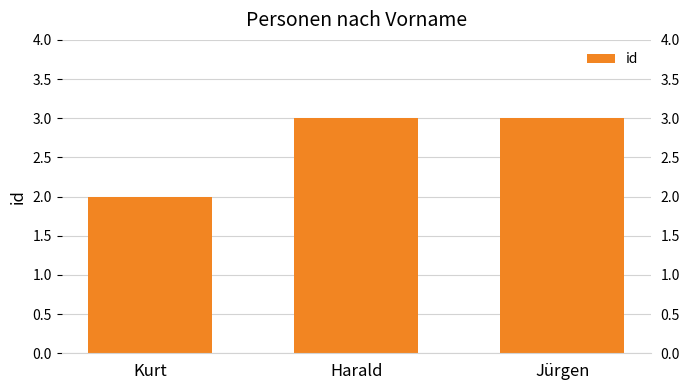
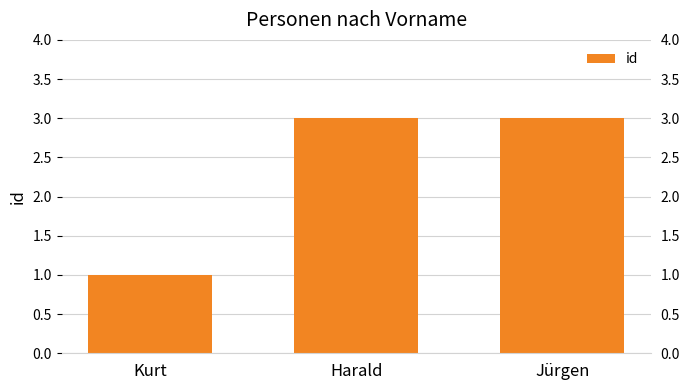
  {
-   "Kurt": 2,
+   "Kurt": 1,
    "Harald": 3,
    "Jürgen": 3
  }
